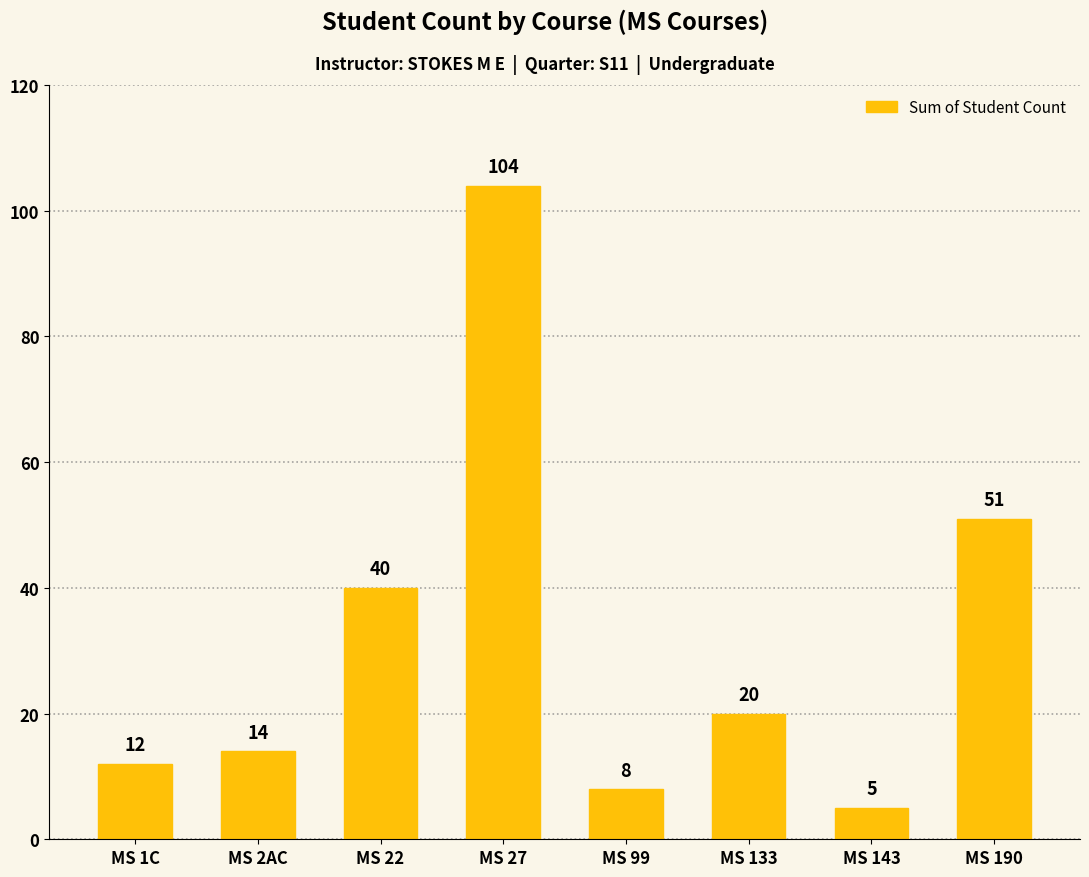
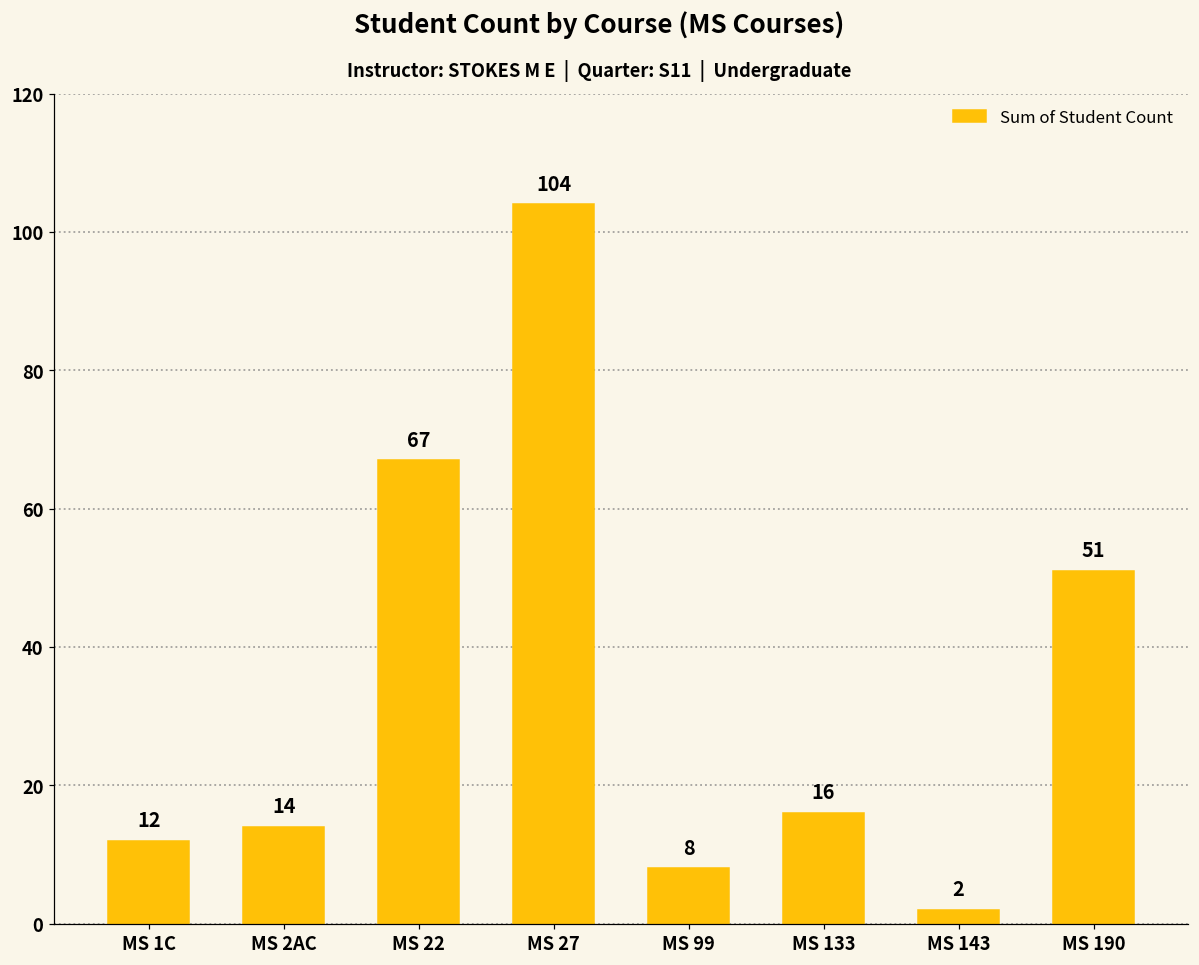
  {
    "MS 1C": 12,
    "MS 2AC": 14,
-   "MS 22": 40,
+   "MS 22": 67,
    "MS 27": 104,
    "MS 99": 8,
-   "MS 133": 20,
-   "MS 143": 5,
+   "MS 133": 16,
+   "MS 143": 2,
    "MS 190": 51
  }
